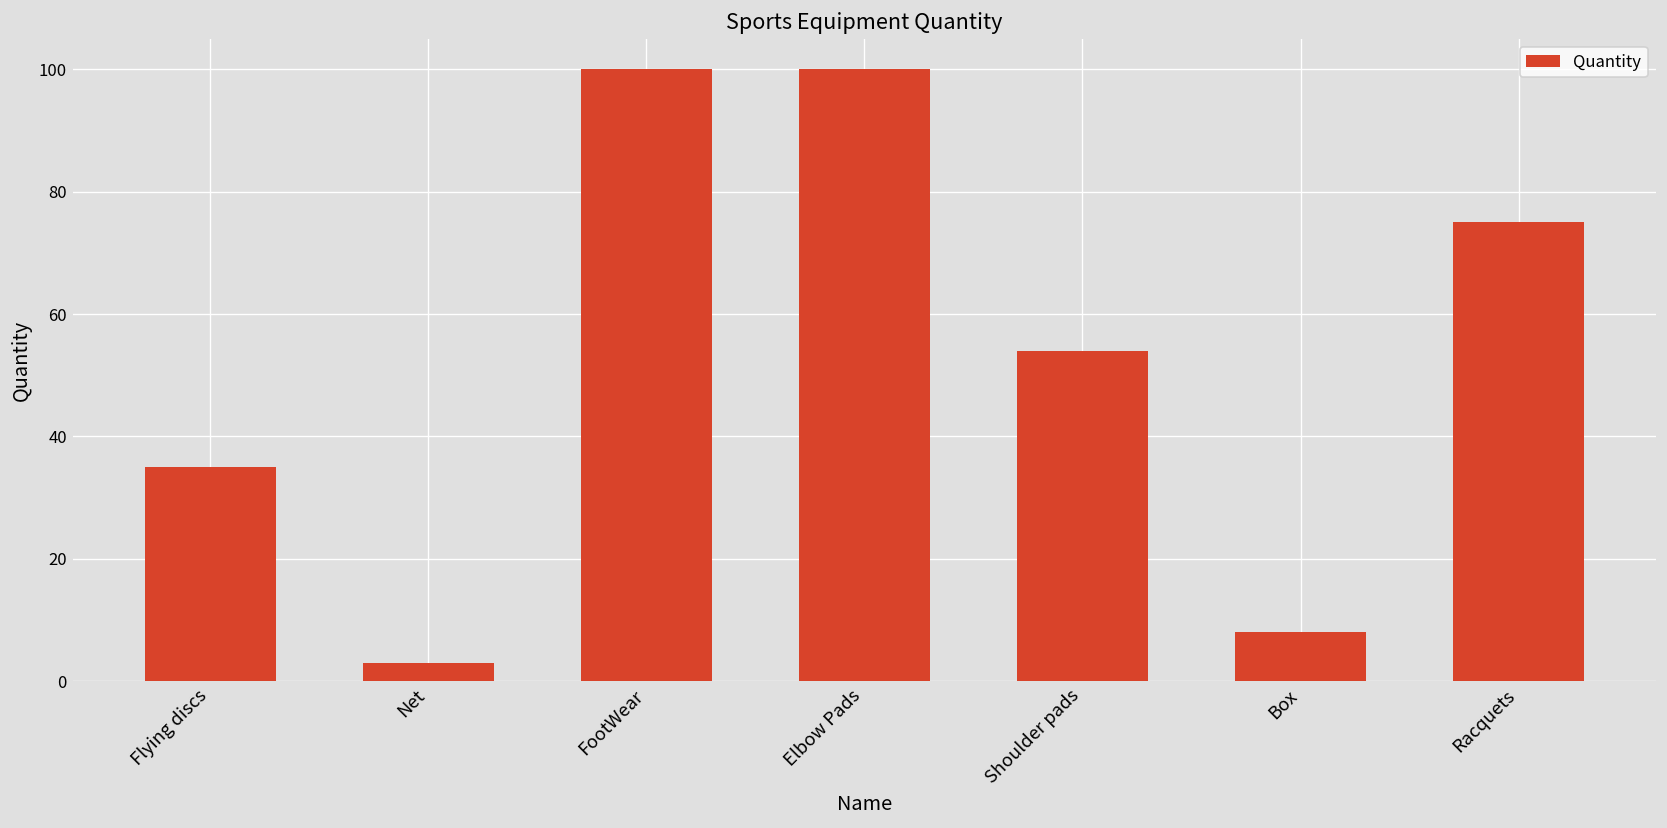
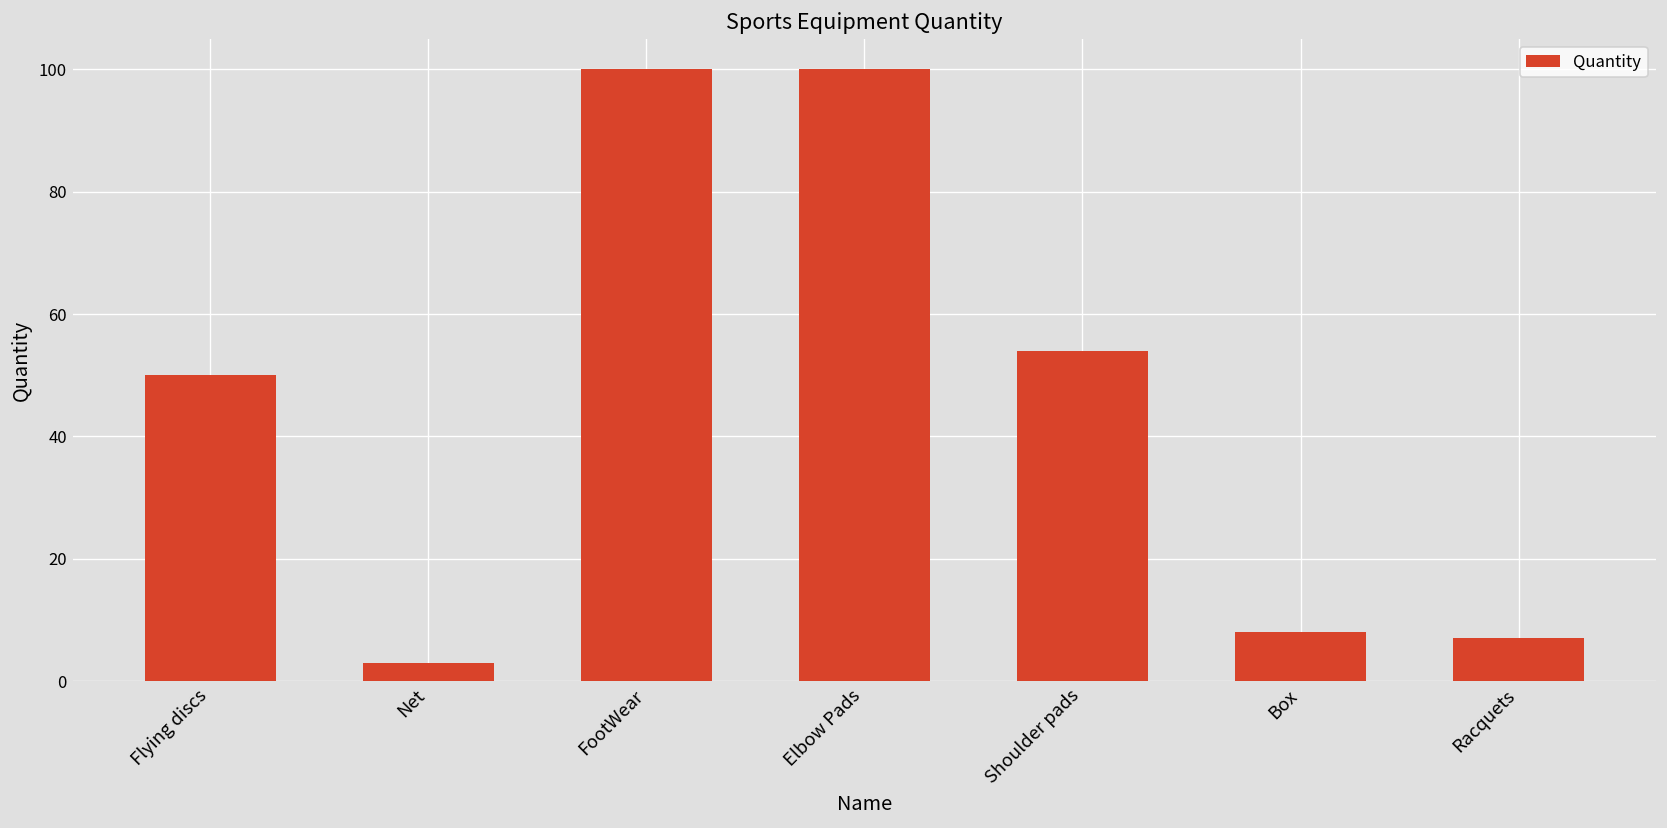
  {
-   "Flying discs": 35,
+   "Flying discs": 50,
    "Net": 3,
    "FootWear": 100,
    "Elbow Pads": 100,
    "Shoulder pads": 54,
    "Box": 8,
-   "Racquets": 75
+   "Racquets": 7
  }
